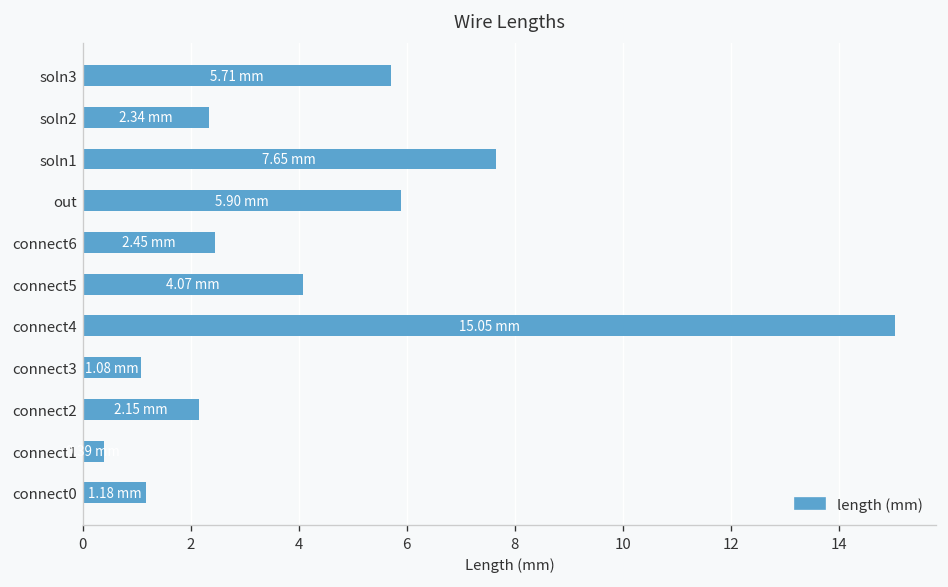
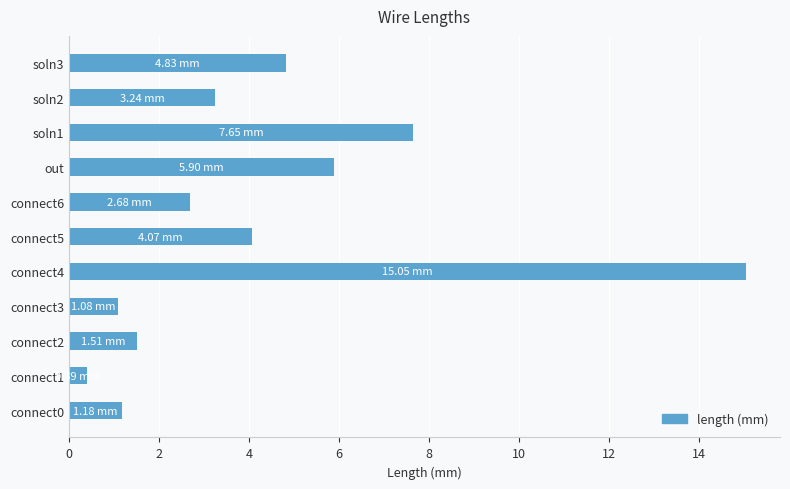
  {
-   "soln3": 5.71,
-   "soln2": 2.34,
+   "soln3": 4.83,
+   "soln2": 3.24,
    "soln1": 7.65,
    "out": 5.90,
-   "connect6": 2.45,
+   "connect6": 2.68,
    "connect5": 4.07,
    "connect4": 15.05,
    "connect3": 1.08,
-   "connect2": 2.15,
+   "connect2": 1.51,
    "connect0": 1.18
  }
